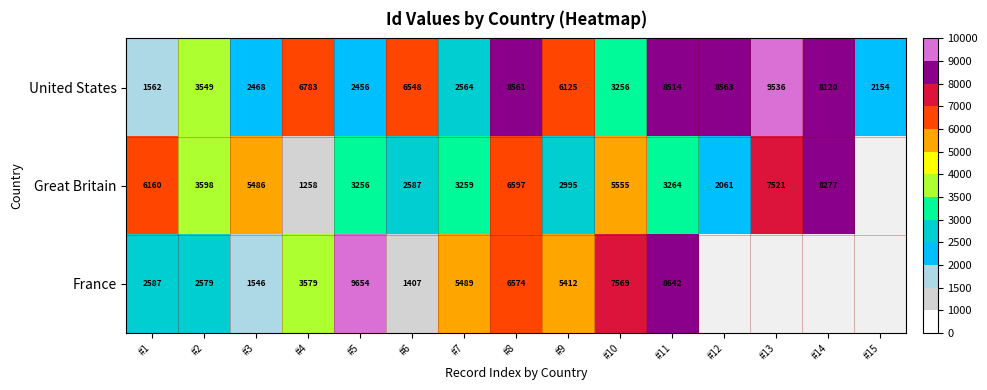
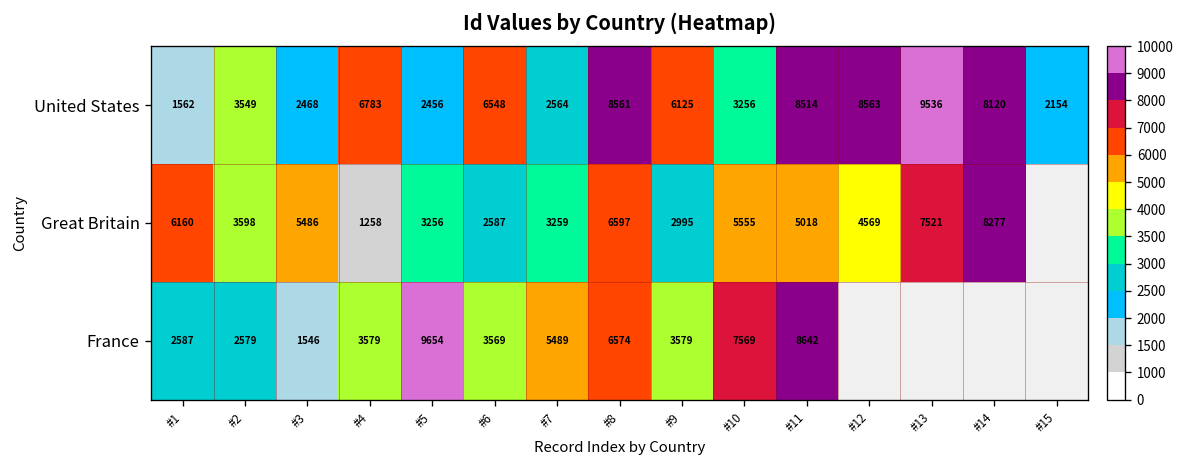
  {
    "United States": {
      "#1": 1562,
      "#2": 3549,
      "#3": 2468,
      "#4": 6783,
      "#5": 2456,
      "#6": 6548,
      "#7": 2564,
      "#8": 8561,
      "#9": 6125,
      "#10": 3256,
      "#11": 8514,
      "#12": 8563,
      "#13": 9536,
      "#14": 8120,
      "#15": 2154
    },
    "Great Britain": {
      "#1": 6160,
      "#2": 3598,
      "#3": 5486,
      "#4": 1258,
      "#5": 3256,
      "#6": 2587,
      "#7": 3259,
      "#8": 6597,
      "#9": 2995,
      "#10": 5555,
-     "#11": 3264,
-     "#12": 2061,
+     "#11": 5018,
+     "#12": 4569,
      "#13": 7521,
      "#14": 8277
    },
    "France": {
      "#1": 2587,
      "#2": 2579,
      "#3": 1546,
      "#4": 3579,
      "#5": 9654,
-     "#6": 1407,
+     "#6": 3569,
      "#7": 5489,
      "#8": 6574,
-     "#9": 5412,
+     "#9": 3579,
      "#10": 7569,
      "#11": 8642
    }
  }
